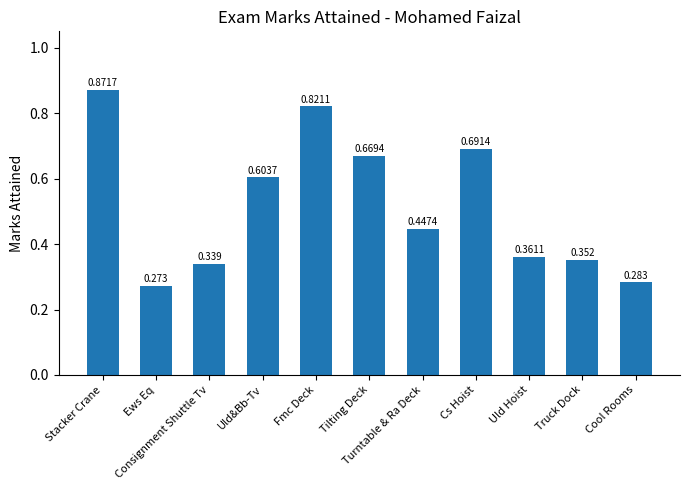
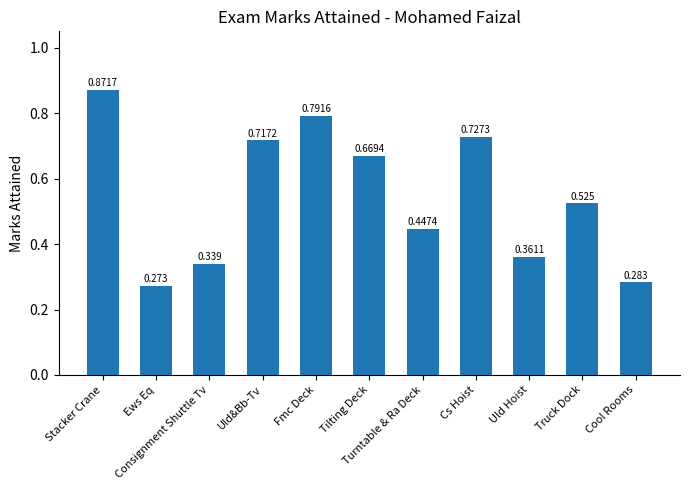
  {
    "Stacker Crane": 0.8717,
    "Ews Eq": 0.273,
    "Consignment Shuttle Tv": 0.339,
-   "Uld&Bb-Tv": 0.6037,
-   "Fmc Deck": 0.8211,
+   "Uld&Bb-Tv": 0.7172,
+   "Fmc Deck": 0.7916,
    "Tilting Deck": 0.6694,
    "Turntable & Ra Deck": 0.4474,
-   "Cs Hoist": 0.6914,
+   "Cs Hoist": 0.7273,
    "Uld Hoist": 0.3611,
-   "Truck Dock": 0.352,
+   "Truck Dock": 0.525,
    "Cool Rooms": 0.283
  }
